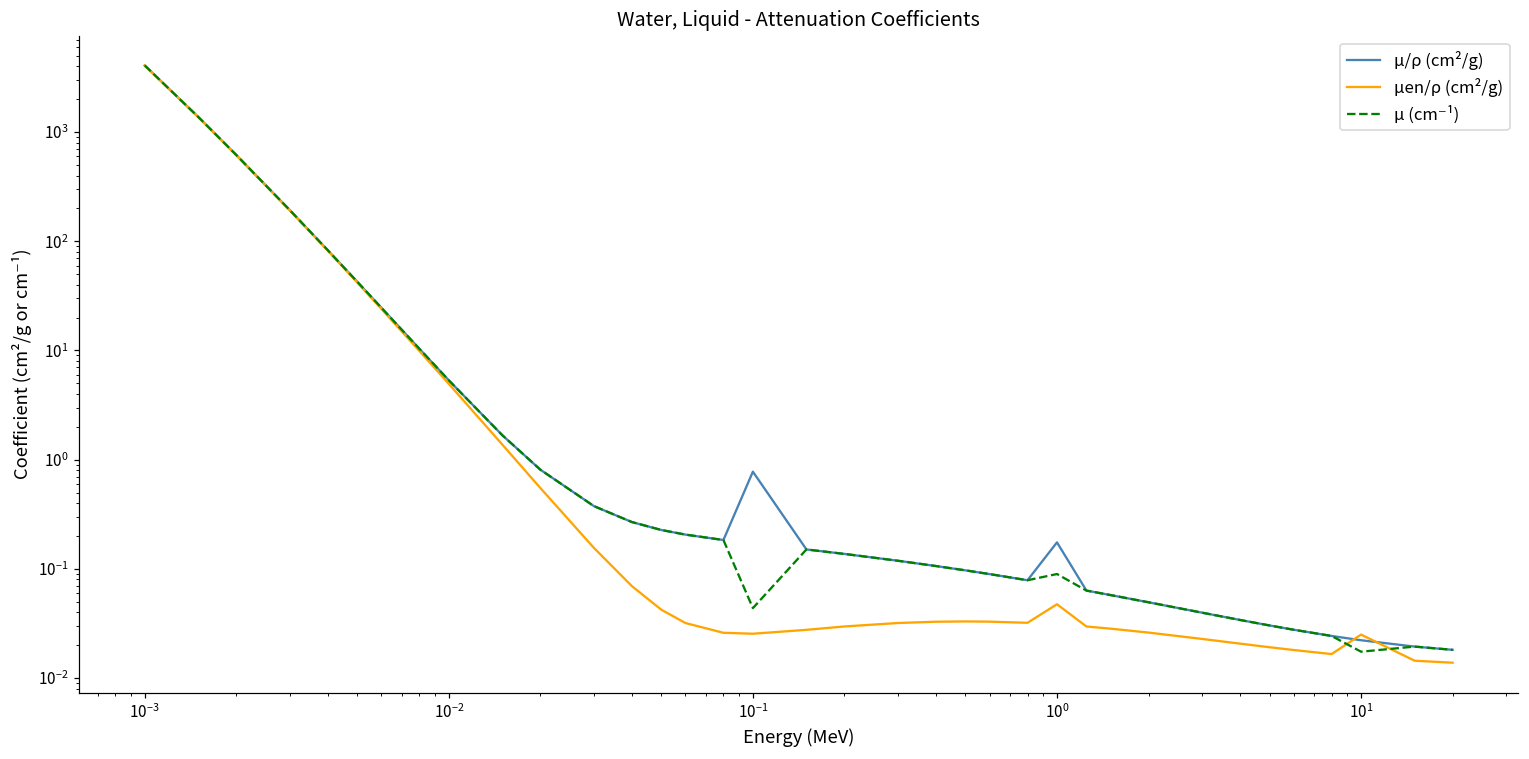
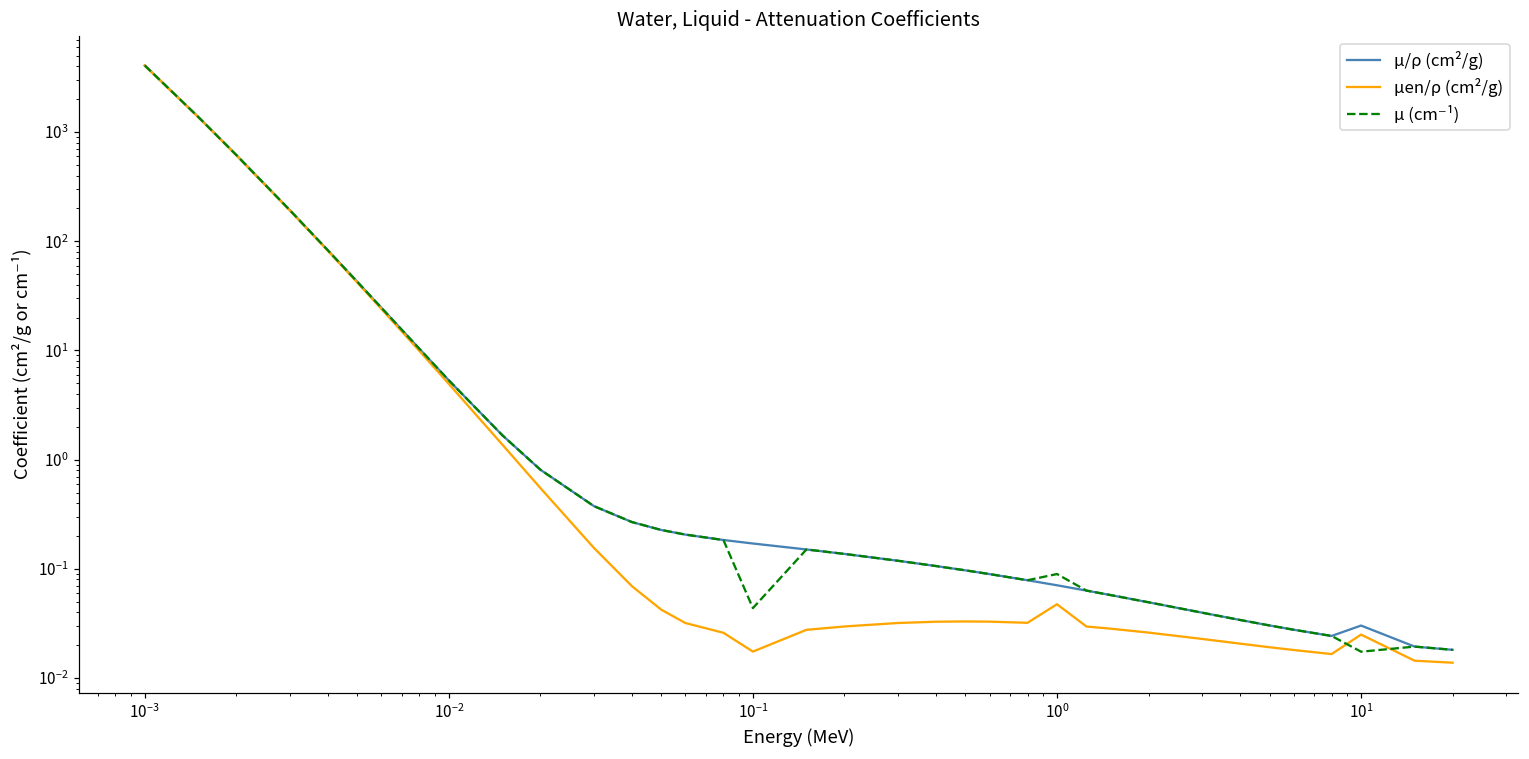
  {
    "μ/ρ (cm²/g)": {
-     "10^-1": 0.8,
-     "10^0": 0.17,
-     "10^1": 0.022
+     "10^-1": 0.17,
+     "10^0": 0.07,
+     "10^1": 0.030
    },
    "μen/ρ (cm²/g)": {
      "10^-2": 5,
-     "10^-1": 0.025,
+     "10^-1": 0.017,
      "10^0": 0.05,
      "10^1": 0.025
    },
    "μ (cm⁻¹)": {
      "10^-1": 0.04,
      "10^0": 0.09,
      "10^1": 0.017
    }
  }
